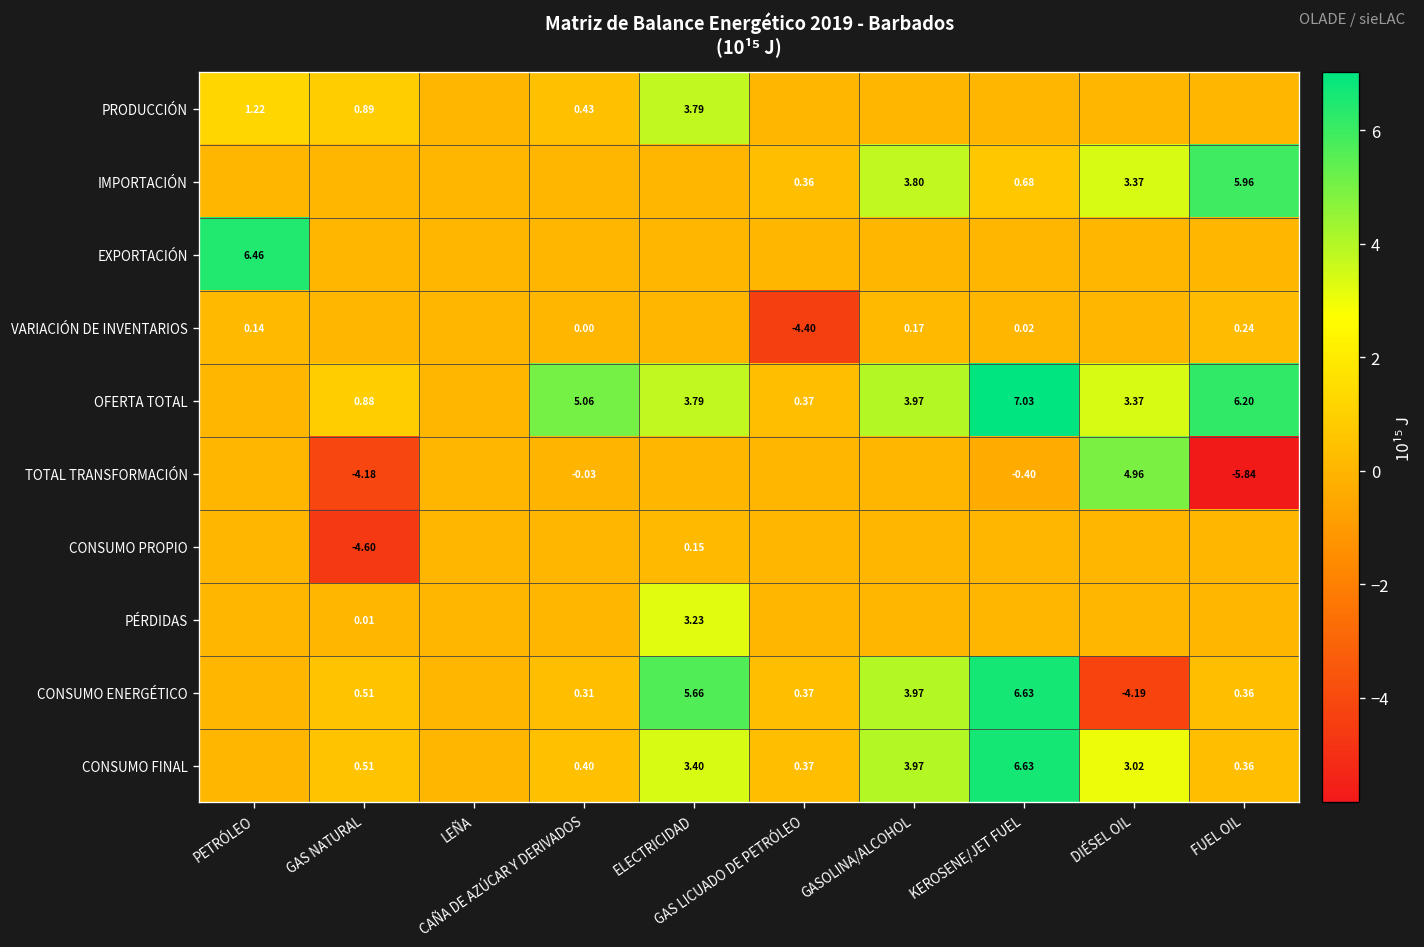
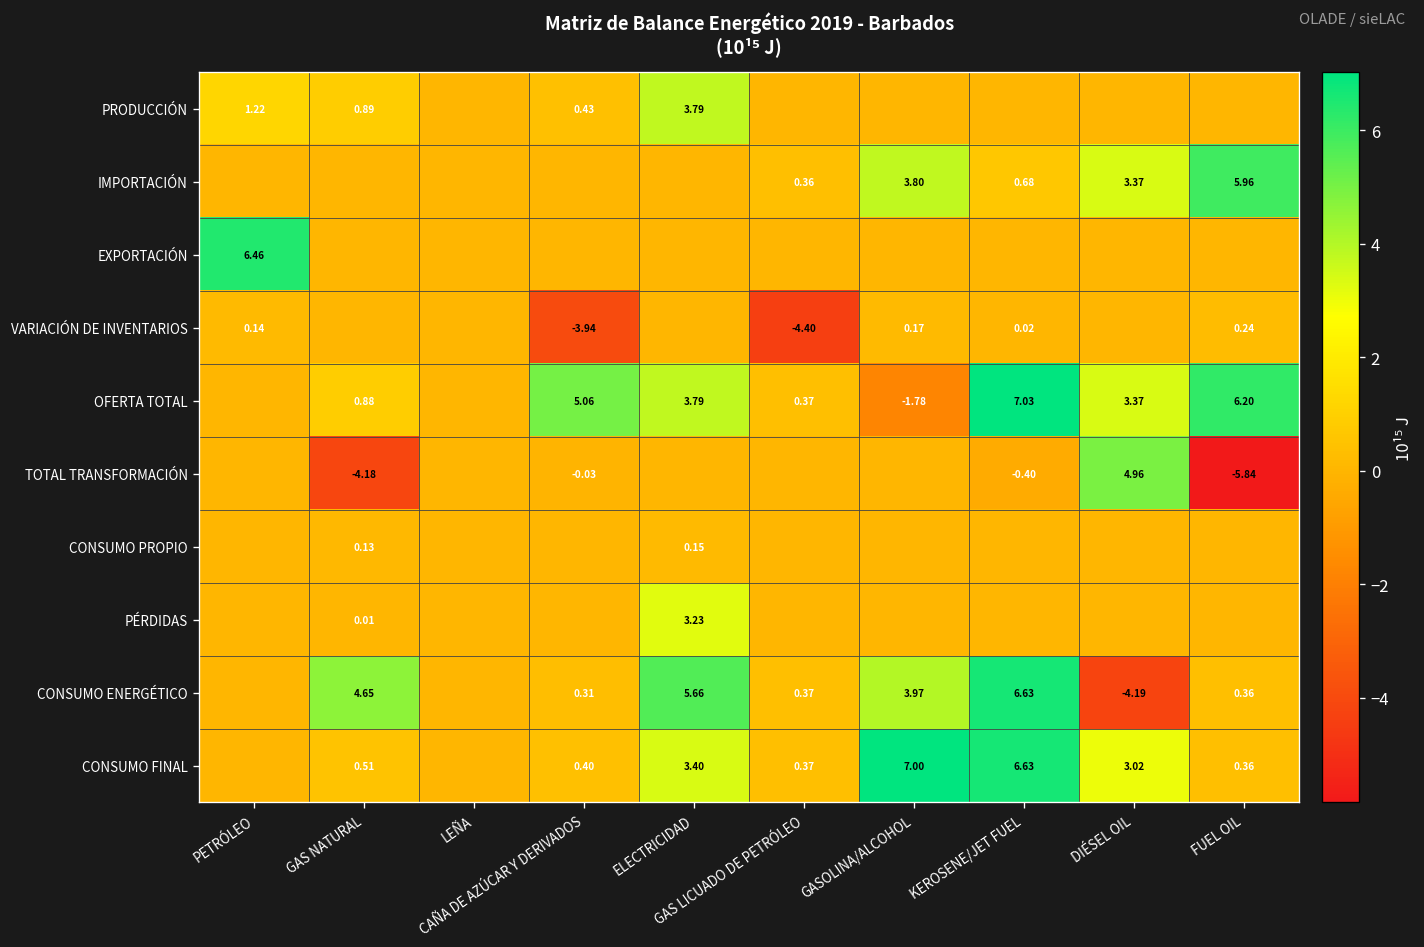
  {
    "PRODUCCIÓN": {
      "PETRÓLEO": 1.22,
      "GAS NATURAL": 0.89,
      "CAÑA DE AZÚCAR Y DERIVADOS": 0.43,
      "ELECTRICIDAD": 3.79
    },
    "IMPORTACIÓN": {
      "GAS LICUADO DE PETRÓLEO": 0.36,
      "GASOLINA/ALCOHOL": 3.80,
      "KEROSENE/JET FUEL": 0.68,
      "DIÉSEL OIL": 3.37,
      "FUEL OIL": 5.96
    },
    "EXPORTACIÓN": {
      "PETRÓLEO": 6.46
    },
    "VARIACIÓN DE INVENTARIOS": {
      "PETRÓLEO": 0.14,
-     "CAÑA DE AZÚCAR Y DERIVADOS": 0.00,
+     "CAÑA DE AZÚCAR Y DERIVADOS": -3.94,
      "GAS LICUADO DE PETRÓLEO": -4.40,
      "GASOLINA/ALCOHOL": 0.17,
      "KEROSENE/JET FUEL": 0.02,
      "FUEL OIL": 0.24
    },
    "OFERTA TOTAL": {
      "GAS NATURAL": 0.88,
      "CAÑA DE AZÚCAR Y DERIVADOS": 5.06,
      "ELECTRICIDAD": 3.79,
      "GAS LICUADO DE PETRÓLEO": 0.37,
-     "GASOLINA/ALCOHOL": 3.97,
+     "GASOLINA/ALCOHOL": -1.78,
      "KEROSENE/JET FUEL": 7.03,
      "DIÉSEL OIL": 3.37,
      "FUEL OIL": 6.20
    },
    "TOTAL TRANSFORMACIÓN": {
      "GAS NATURAL": -4.18,
      "CAÑA DE AZÚCAR Y DERIVADOS": -0.03,
      "KEROSENE/JET FUEL": -0.40,
      "DIÉSEL OIL": 4.96,
      "FUEL OIL": -5.84
    },
    "CONSUMO PROPIO": {
-     "GAS NATURAL": -4.60,
+     "GAS NATURAL": 0.13,
      "ELECTRICIDAD": 0.15
    },
    "PÉRDIDAS": {
      "GAS NATURAL": 0.01,
      "ELECTRICIDAD": 3.23
    },
    "CONSUMO ENERGÉTICO": {
-     "GAS NATURAL": 0.51,
+     "GAS NATURAL": 4.65,
      "CAÑA DE AZÚCAR Y DERIVADOS": 0.31,
      "ELECTRICIDAD": 5.66,
      "GAS LICUADO DE PETRÓLEO": 0.37,
      "GASOLINA/ALCOHOL": 3.97,
      "KEROSENE/JET FUEL": 6.63,
      "DIÉSEL OIL": -4.19,
      "FUEL OIL": 0.36
    },
    "CONSUMO FINAL": {
      "GAS NATURAL": 0.51,
      "CAÑA DE AZÚCAR Y DERIVADOS": 0.40,
      "ELECTRICIDAD": 3.40,
      "GAS LICUADO DE PETRÓLEO": 0.37,
-     "GASOLINA/ALCOHOL": 3.97,
+     "GASOLINA/ALCOHOL": 7.00,
      "KEROSENE/JET FUEL": 6.63,
      "DIÉSEL OIL": 3.02,
      "FUEL OIL": 0.36
    }
  }
